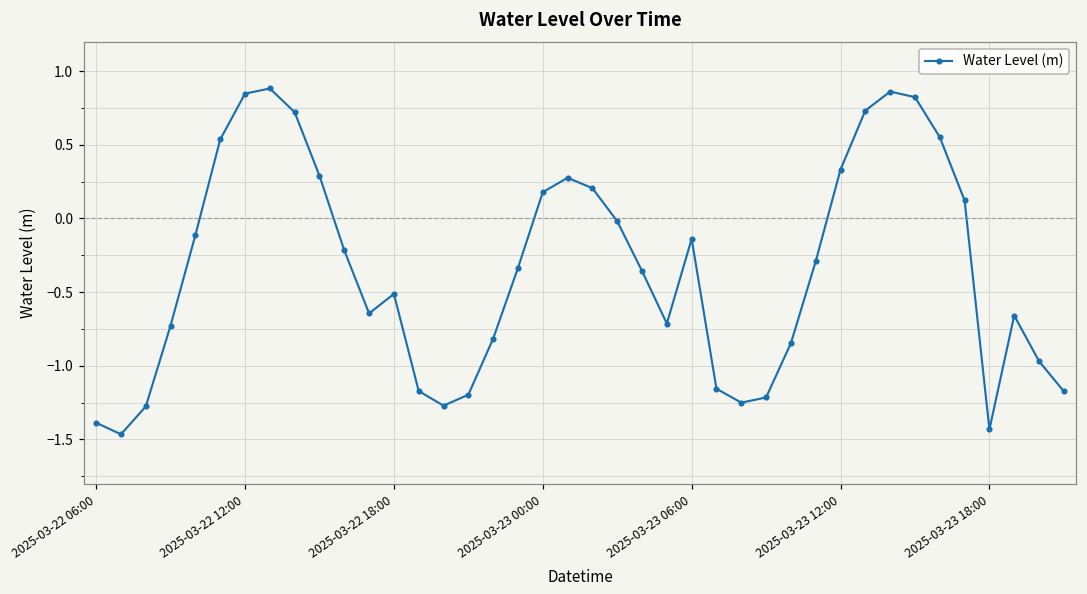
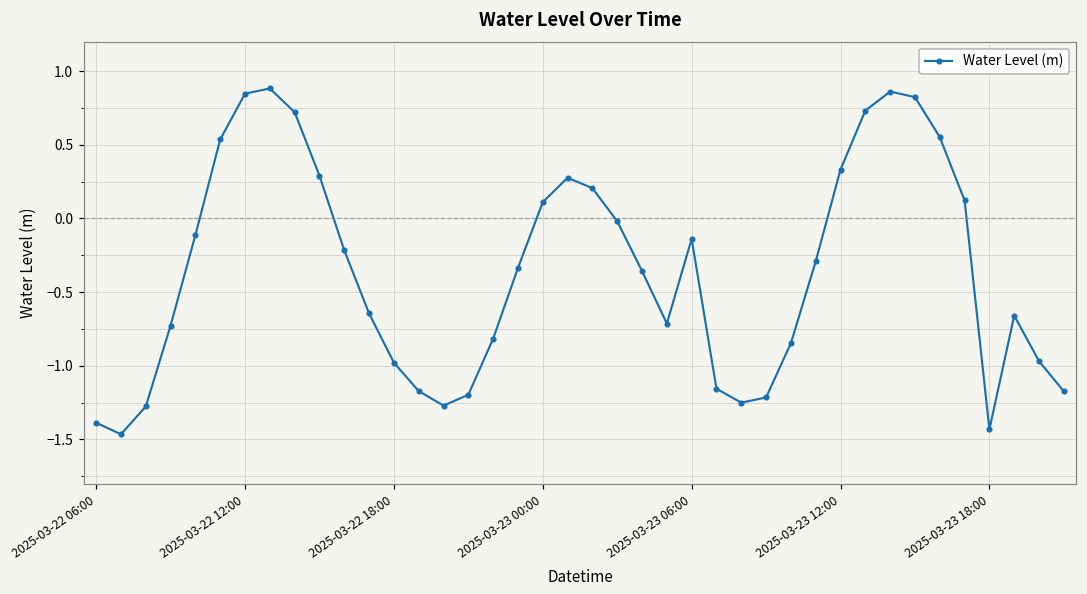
  {
    "2025-03-22 06:00": -1.39,
    "2025-03-22 12:00": 0.85,
-   "2025-03-22 18:00": -0.51,
-   "2025-03-23 00:00": 0.18,
+   "2025-03-22 18:00": -0.98,
+   "2025-03-23 00:00": 0.11,
    "2025-03-23 06:00": -0.14,
    "2025-03-23 12:00": 0.33,
    "2025-03-23 18:00": -1.43
  }
